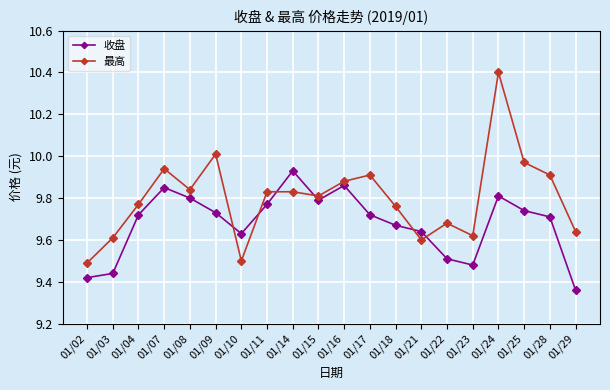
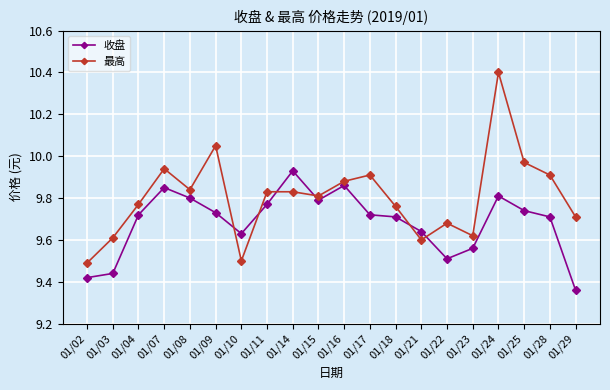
  {
    "收盘": {
      "01/02": 9.42,
      "01/03": 9.44,
      "01/04": 9.72,
      "01/07": 9.85,
      "01/08": 9.80,
      "01/09": 9.73,
      "01/10": 9.63,
      "01/11": 9.77,
      "01/14": 9.93,
      "01/15": 9.79,
      "01/16": 9.86,
      "01/17": 9.72,
-     "01/18": 9.67,
+     "01/18": 9.71,
      "01/21": 9.64,
      "01/22": 9.51,
-     "01/23": 9.48,
+     "01/23": 9.56,
      "01/24": 9.81,
      "01/25": 9.74,
      "01/28": 9.71,
      "01/29": 9.36
    },
    "最高": {
      "01/02": 9.49,
      "01/03": 9.61,
      "01/04": 9.77,
      "01/07": 9.94,
      "01/08": 9.84,
-     "01/09": 10.01,
+     "01/09": 10.05,
      "01/10": 9.50,
      "01/11": 9.83,
      "01/14": 9.83,
      "01/15": 9.81,
      "01/16": 9.88,
      "01/17": 9.91,
      "01/18": 9.76,
      "01/21": 9.60,
      "01/22": 9.68,
      "01/23": 9.62,
      "01/24": 10.40,
      "01/25": 9.97,
      "01/28": 9.91,
-     "01/29": 9.64
+     "01/29": 9.71
    }
  }
